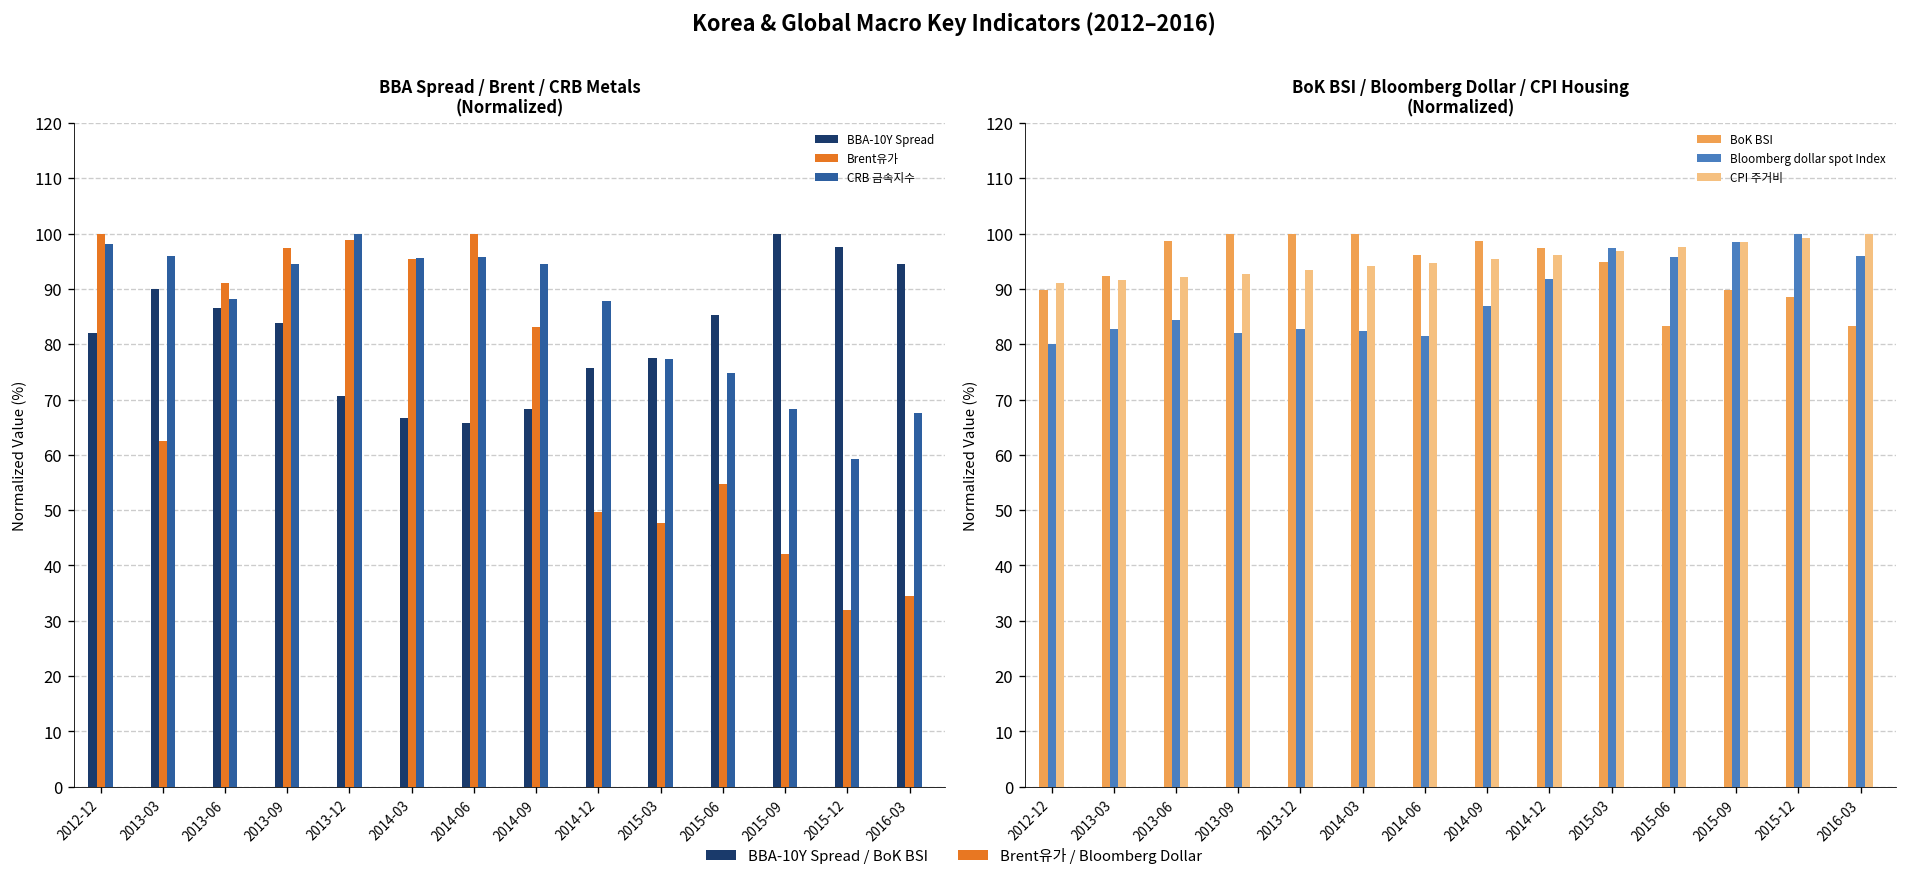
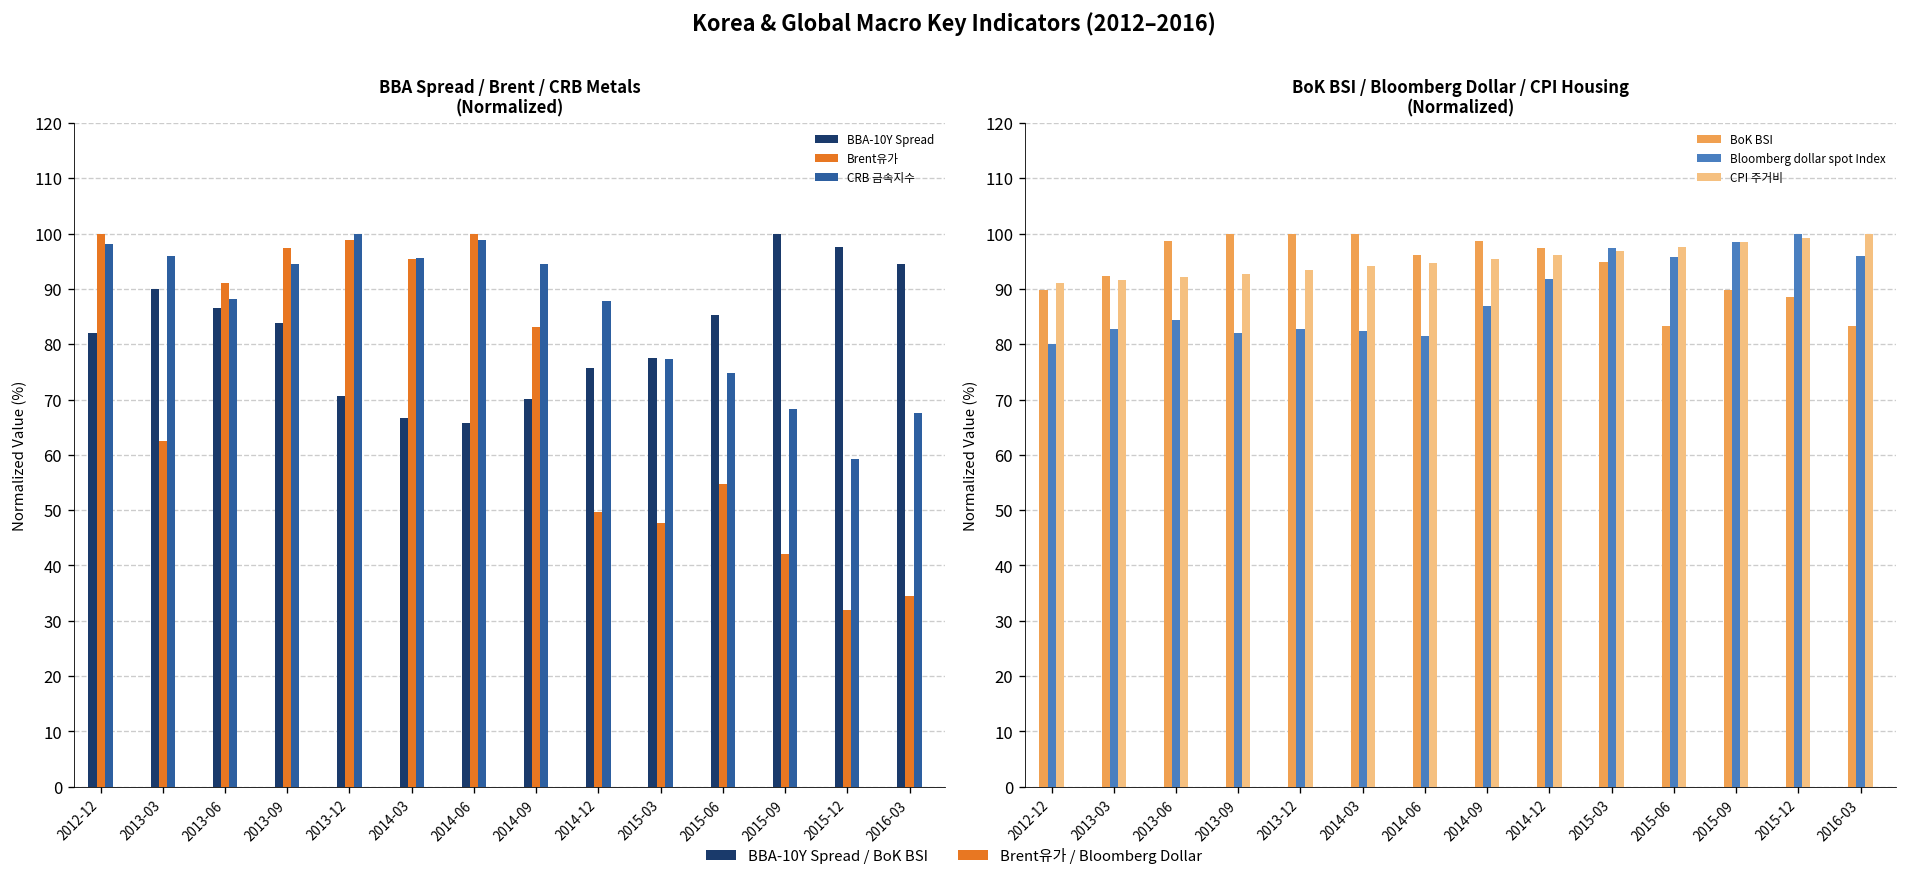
  {
    "BBA Spread / Brent / CRB Metals (Normalized)": {
      "BBA-10Y Spread": {
        "2012-12": 82,
        "2013-03": 90,
        "2013-06": 86,
        "2013-09": 84,
        "2013-12": 71,
        "2014-03": 67,
        "2014-06": 66,
-       "2014-09": 68,
+       "2014-09": 70,
        "2014-12": 76,
        "2015-03": 77,
        "2015-06": 85,
        "2015-09": 100,
        "2015-12": 98,
        "2016-03": 95
      },
      "Brent유가": {
        "2012-12": 100,
        "2013-03": 62,
        "2013-06": 91,
        "2013-09": 97,
        "2013-12": 99,
        "2014-03": 95,
        "2014-06": 100,
        "2014-09": 83,
        "2014-12": 50,
        "2015-03": 48,
        "2015-06": 55,
        "2015-09": 42,
        "2015-12": 32,
        "2016-03": 35
      },
      "CRB 금속지수": {
        "2012-12": 98,
        "2013-03": 96,
        "2013-06": 88,
        "2013-09": 95,
        "2013-12": 100,
        "2014-03": 95,
-       "2014-06": 96,
+       "2014-06": 99,
        "2014-09": 94,
        "2014-12": 88,
        "2015-03": 77,
        "2015-06": 75,
        "2015-09": 68,
        "2015-12": 59,
        "2016-03": 68
      }
    },
    "BoK BSI / Bloomberg Dollar / CPI Housing (Normalized)": {
      "Bloomberg dollar spot Index": {
        "2012-12": 80,
        "2013-03": 83,
        "2013-06": 84,
        "2013-09": 82,
        "2013-12": 83,
        "2014-03": 82,
        "2014-06": 81,
        "2014-09": 87,
        "2014-12": 92,
        "2015-03": 97,
        "2015-06": 96,
        "2015-09": 98,
        "2015-12": 100,
        "2016-03": 96
      }
    }
  }
